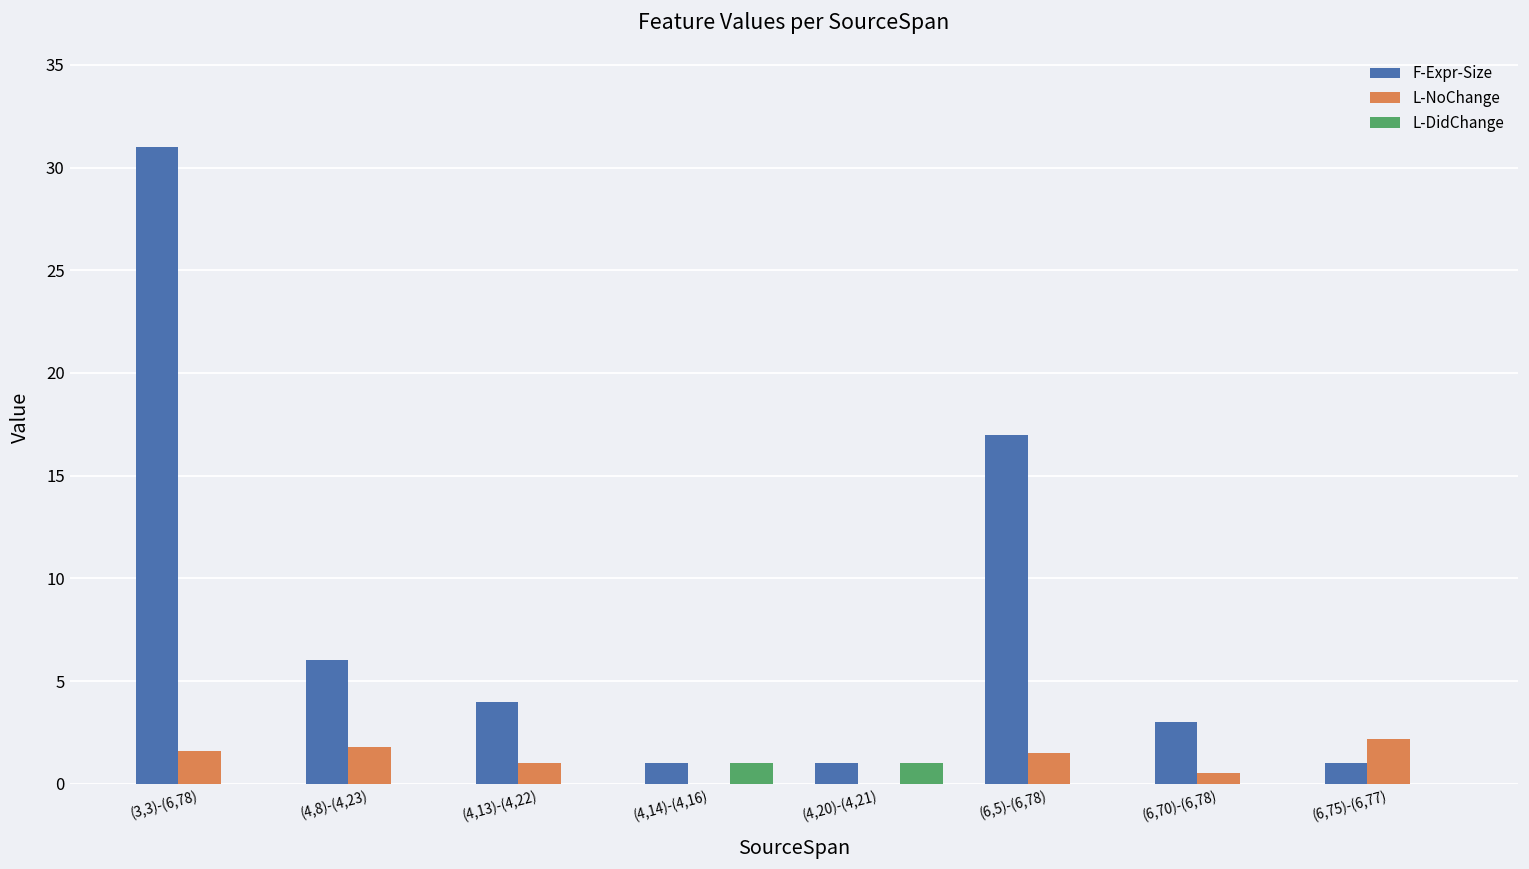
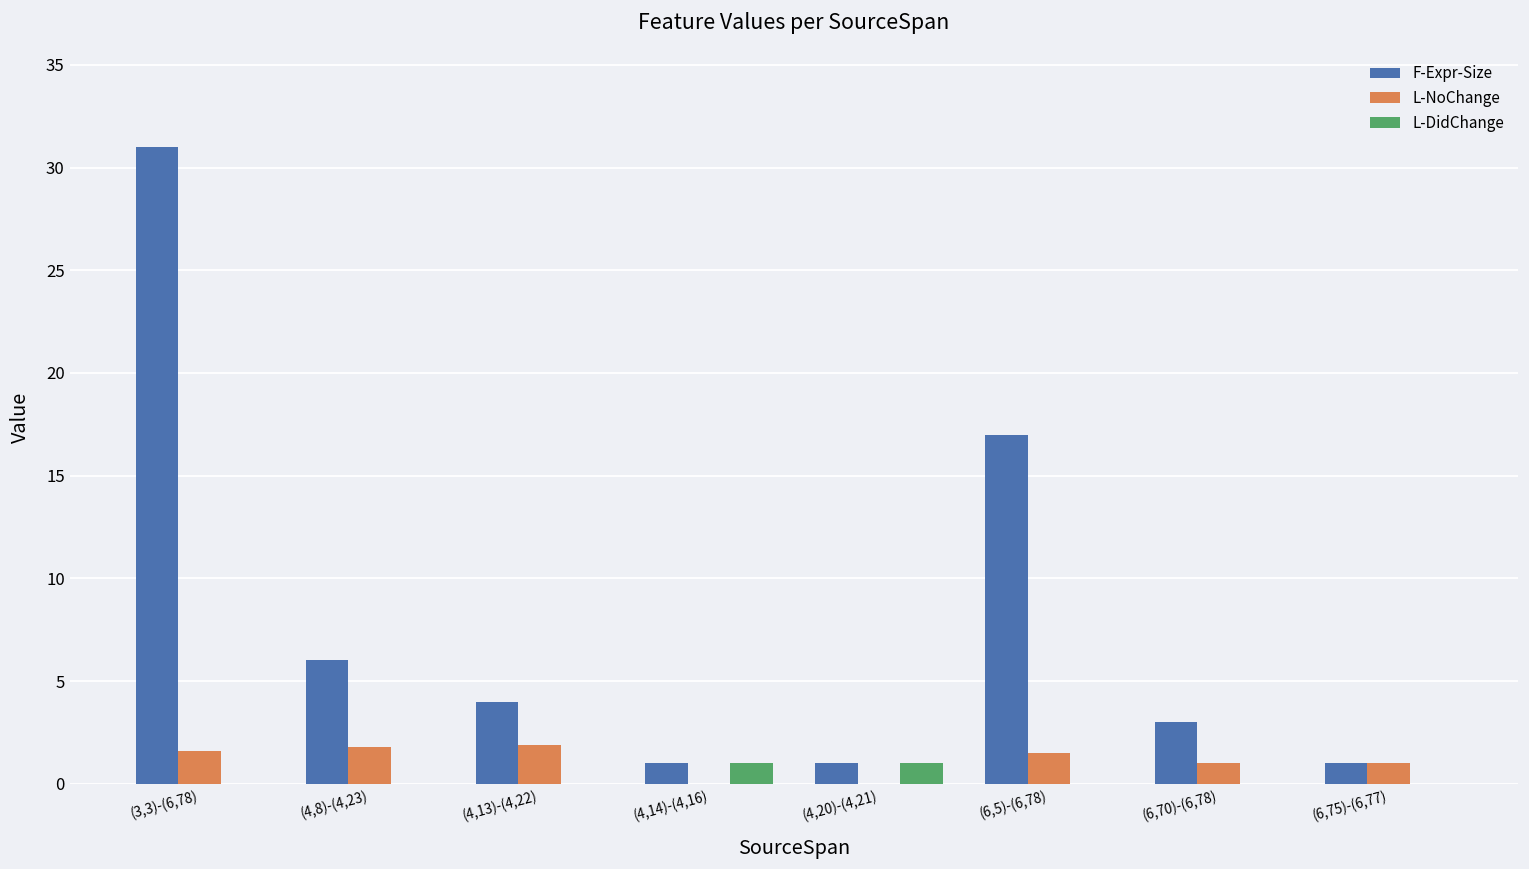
  {
    "F-Expr-Size": {
      "(3,3)-(6,78)": 31.0,
      "(4,8)-(4,23)": 6.0,
      "(4,13)-(4,22)": 4.0,
      "(4,14)-(4,16)": 1.0,
      "(4,20)-(4,21)": 1.0,
      "(6,5)-(6,78)": 17.0,
      "(6,70)-(6,78)": 3.0,
      "(6,75)-(6,77)": 1.0
    },
    "L-NoChange": {
      "(3,3)-(6,78)": 1.6,
      "(4,8)-(4,23)": 1.8,
-     "(4,13)-(4,22)": 1.0,
+     "(4,13)-(4,22)": 1.9,
      "(4,14)-(4,16)": 0.0,
      "(4,20)-(4,21)": 0.0,
      "(6,5)-(6,78)": 1.5,
-     "(6,70)-(6,78)": 0.5,
-     "(6,75)-(6,77)": 2.2
+     "(6,70)-(6,78)": 1.0,
+     "(6,75)-(6,77)": 1.0
    },
    "L-DidChange": {
      "(3,3)-(6,78)": 0.0,
      "(4,8)-(4,23)": 0.0,
      "(4,13)-(4,22)": 0.0,
      "(4,14)-(4,16)": 1.0,
      "(4,20)-(4,21)": 1.0,
      "(6,5)-(6,78)": 0.0,
      "(6,70)-(6,78)": 0.0,
      "(6,75)-(6,77)": 0.0
    }
  }
